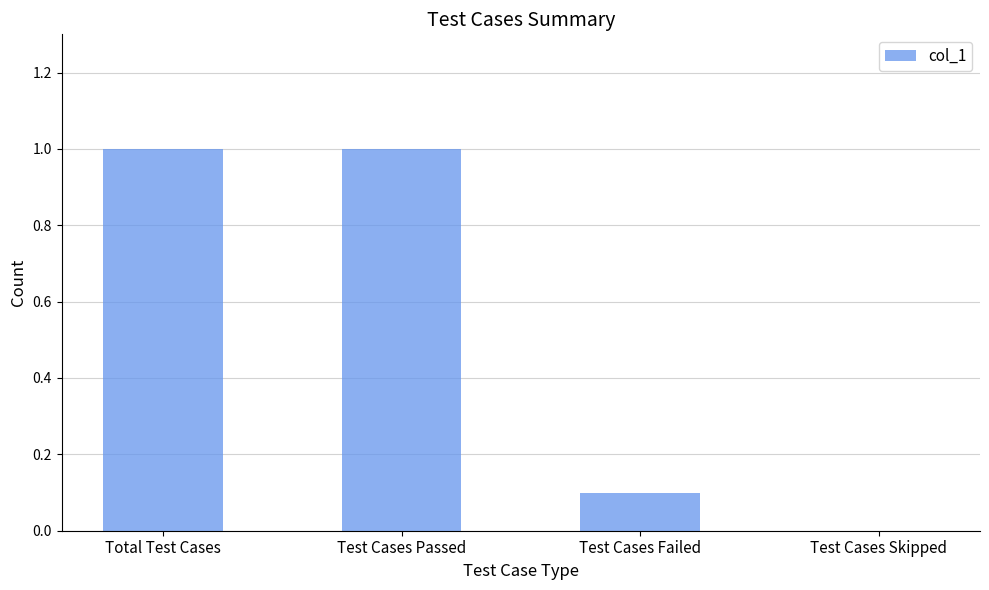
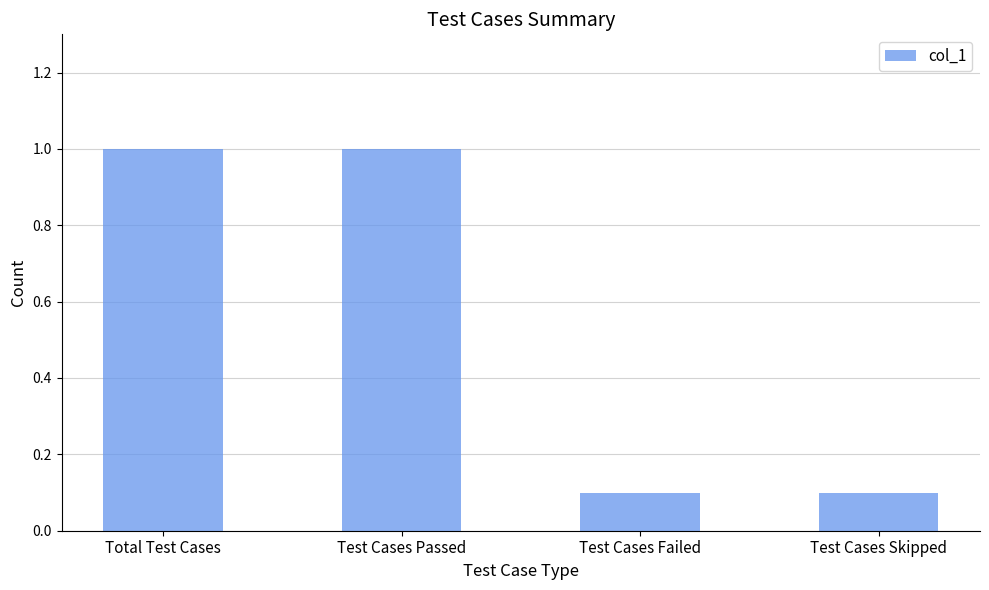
  {
    "Total Test Cases": 1.0,
    "Test Cases Passed": 1.0,
    "Test Cases Failed": 0.1,
-   "Test Cases Skipped": 0.0
+   "Test Cases Skipped": 0.1
  }
